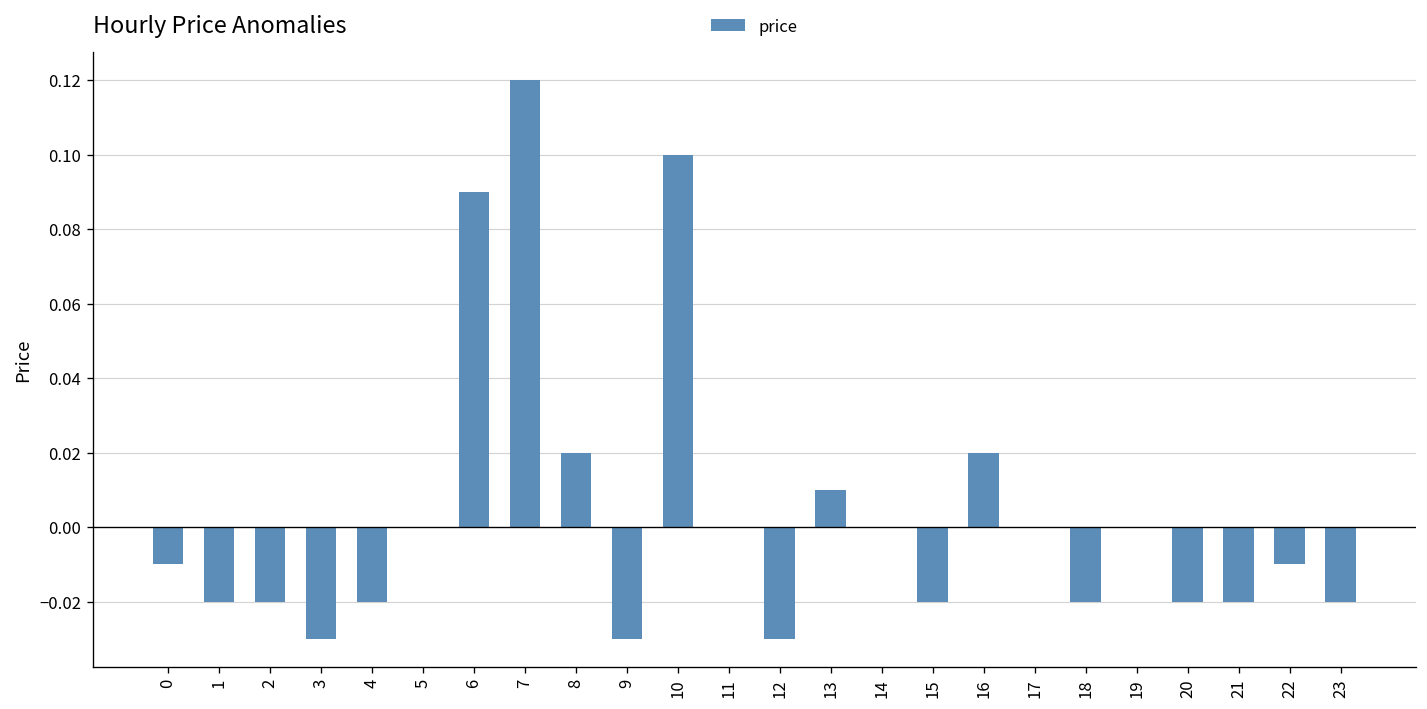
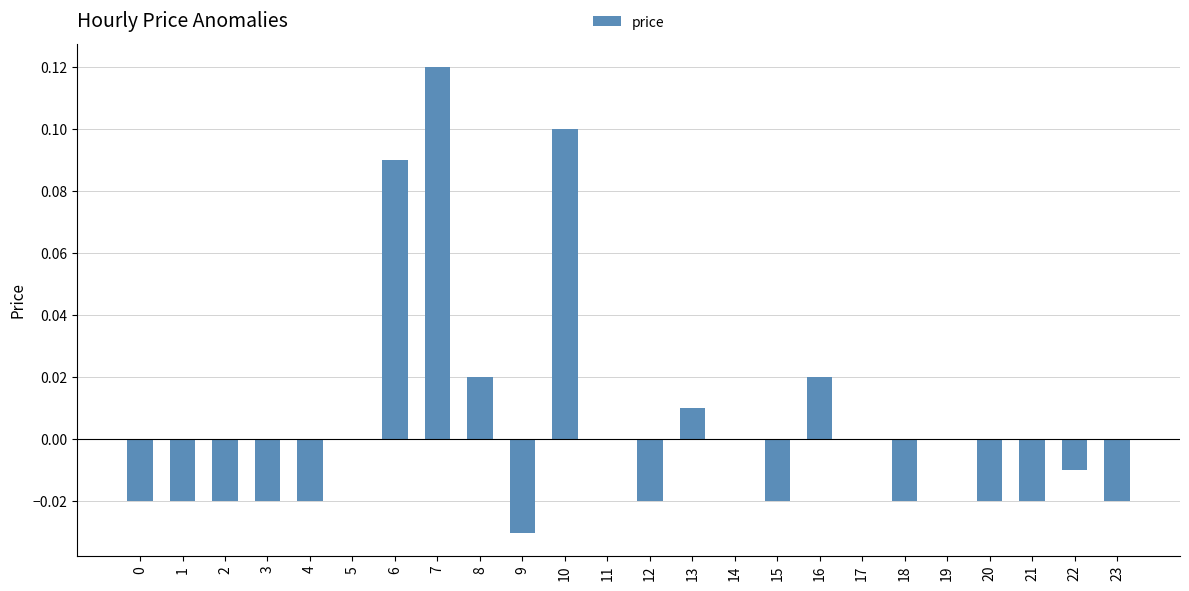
  {
-   "0": -0.01,
+   "0": -0.02,
    "1": -0.02,
    "2": -0.02,
-   "3": -0.03,
+   "3": -0.02,
    "4": -0.02,
    "5": 0.00,
    "6": 0.09,
    "7": 0.12,
    "8": 0.02,
    "9": -0.03,
    "10": 0.10,
    "11": 0.00,
-   "12": -0.03,
+   "12": -0.02,
    "13": 0.01,
    "14": 0.00,
    "15": -0.02,
    "16": 0.02,
    "17": 0.00,
    "18": -0.02,
    "19": 0.00,
    "20": -0.02,
    "21": -0.02,
    "22": -0.01,
    "23": -0.02
  }
